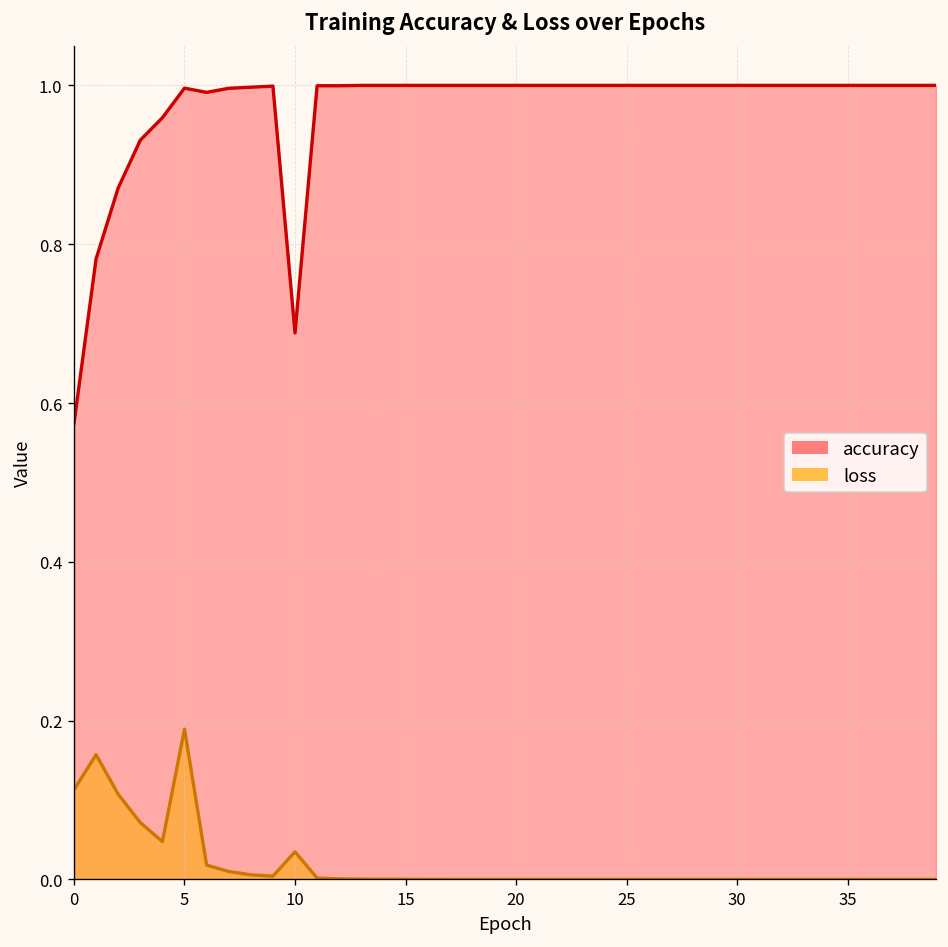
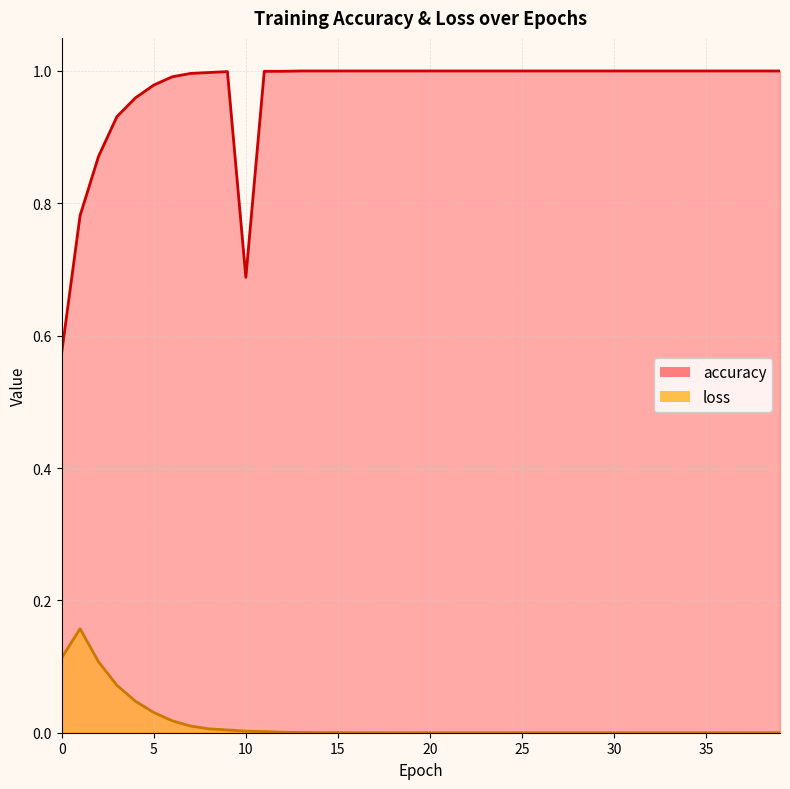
  {
    "accuracy": {
      "0": 0.57,
-     "5": 1.00,
+     "5": 0.98,
      "10": 0.69,
      "15": 1.00,
      "20": 1.00,
      "25": 1.00,
      "30": 1.00,
      "35": 1.00
    },
    "loss": {
      "0": 0.11,
-     "5": 0.19,
-     "10": 0.03,
+     "5": 0.03,
+     "10": 0.00,
      "15": 0.00,
      "20": 0.00,
      "25": 0.00,
      "30": 0.00,
      "35": 0.00
    }
  }
